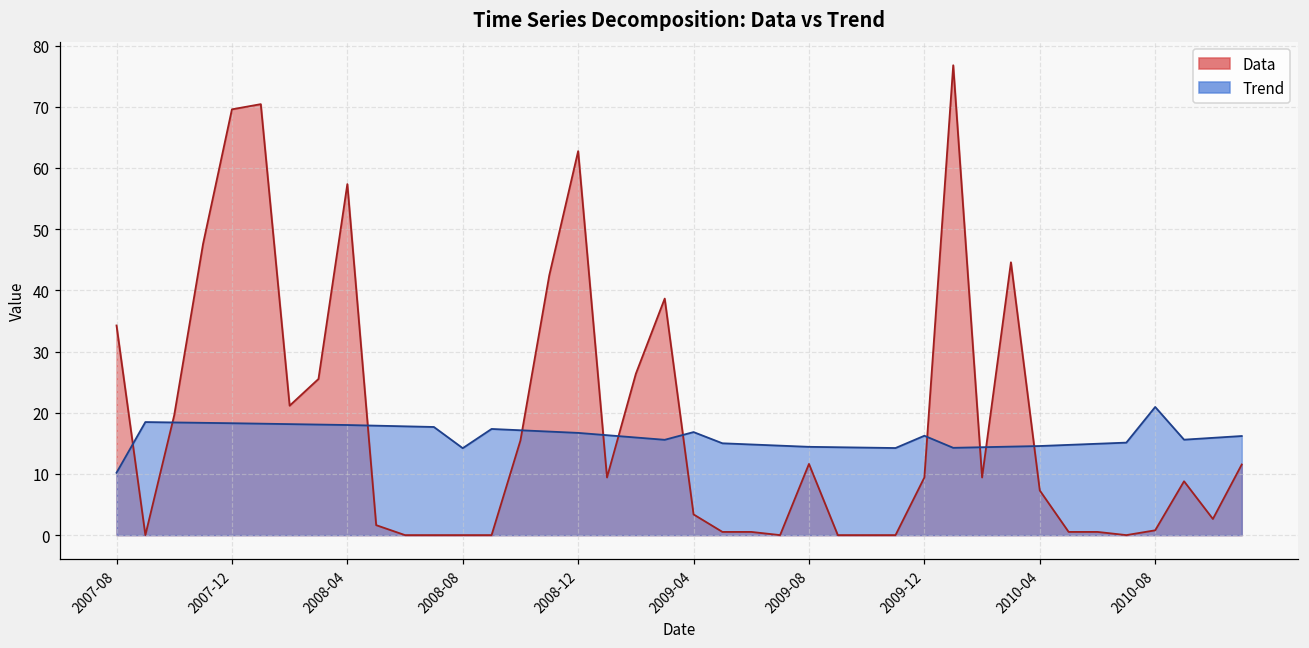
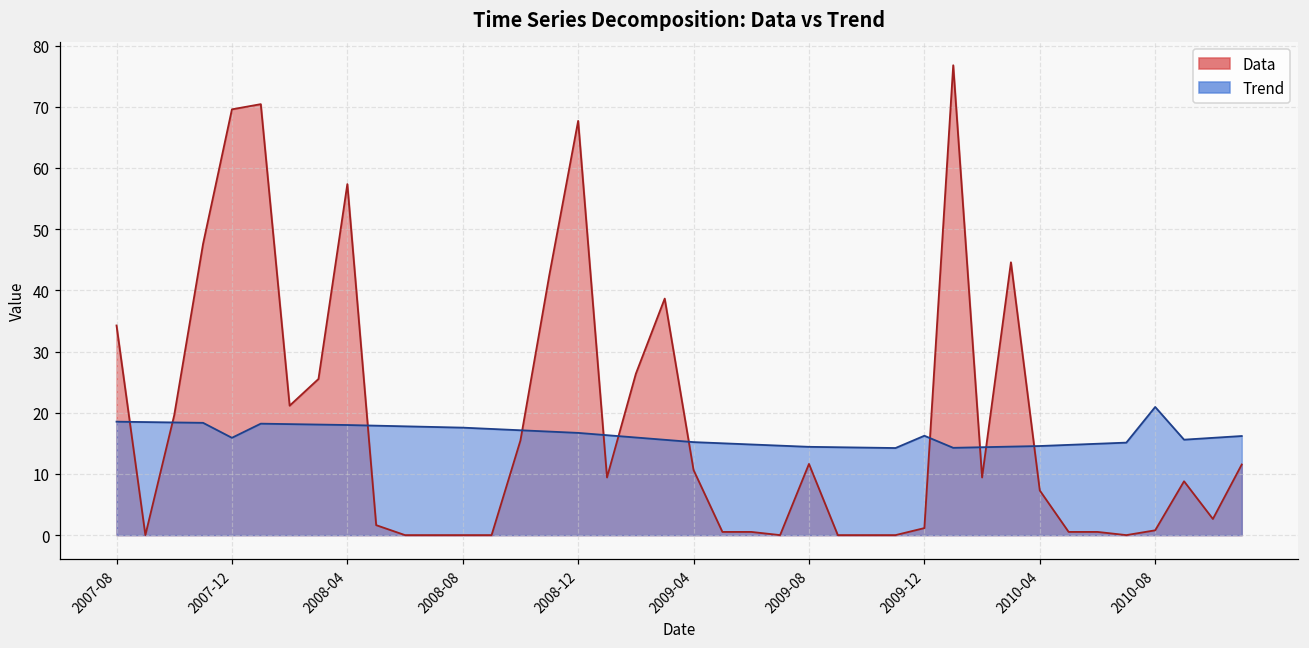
  {
    "Data": {
      "2007-08": 34,
      "2007-12": 70,
      "2008-04": 57,
      "2008-08": 0,
-     "2008-12": 63,
-     "2009-04": 3,
+     "2008-12": 68,
+     "2009-04": 11,
      "2009-08": 12,
-     "2009-12": 9,
+     "2009-12": 1,
      "2010-04": 7,
      "2010-08": 1
    },
    "Trend": {
-     "2007-08": 10,
-     "2007-12": 18,
+     "2007-08": 19,
+     "2007-12": 16,
      "2008-04": 18,
-     "2008-08": 14,
+     "2008-08": 18,
      "2008-12": 17,
-     "2009-04": 17,
+     "2009-04": 15,
      "2009-08": 14,
      "2009-12": 16,
      "2010-04": 15,
      "2010-08": 21
    }
  }
